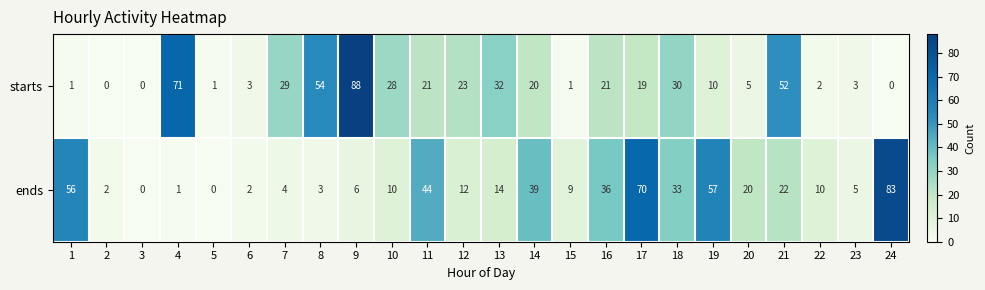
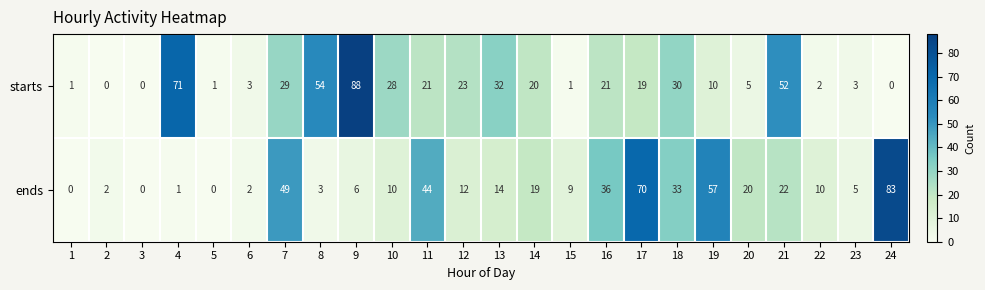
  {
    "starts": {
      "1": 1,
      "2": 0,
      "3": 0,
      "4": 71,
      "5": 1,
      "6": 3,
      "7": 29,
      "8": 54,
      "9": 88,
      "10": 28,
      "11": 21,
      "12": 23,
      "13": 32,
      "14": 20,
      "15": 1,
      "16": 21,
      "17": 19,
      "18": 30,
      "19": 10,
      "20": 5,
      "21": 52,
      "22": 2,
      "23": 3,
      "24": 0
    },
    "ends": {
-     "1": 56,
+     "1": 0,
      "2": 2,
      "3": 0,
      "4": 1,
      "5": 0,
      "6": 2,
-     "7": 4,
+     "7": 49,
      "8": 3,
      "9": 6,
      "10": 10,
      "11": 44,
      "12": 12,
      "13": 14,
-     "14": 39,
+     "14": 19,
      "15": 9,
      "16": 36,
      "17": 70,
      "18": 33,
      "19": 57,
      "20": 20,
      "21": 22,
      "22": 10,
      "23": 5,
      "24": 83
    }
  }
